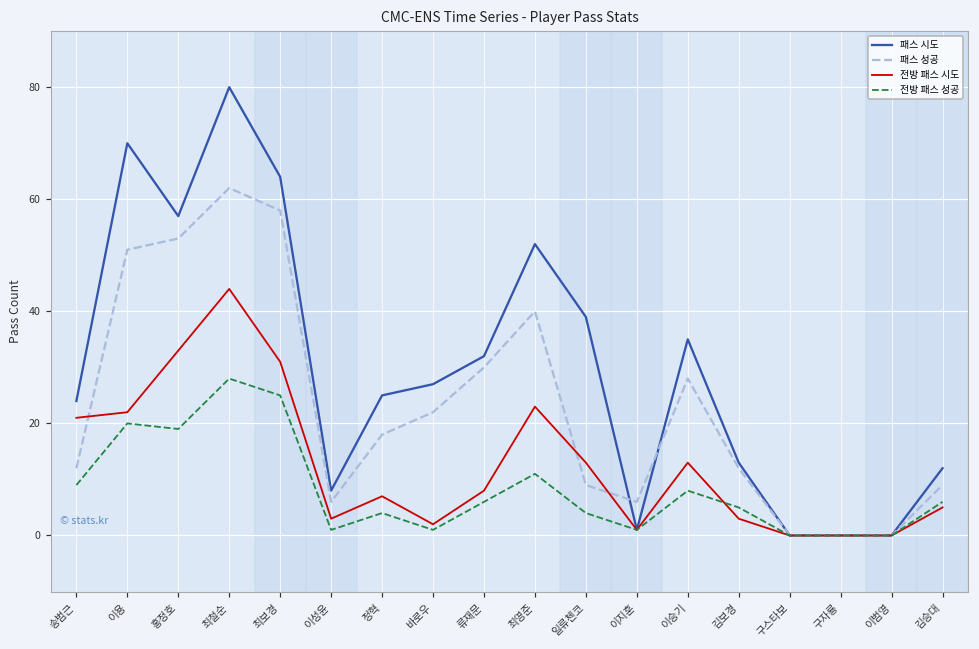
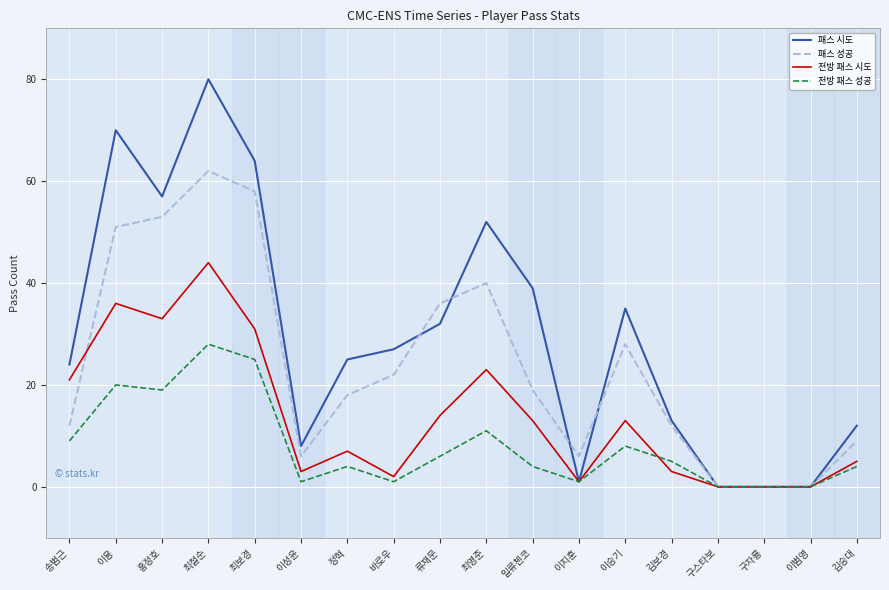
  {
    "패스 시도": {
      "송범근": 24,
      "이용": 70,
      "홍정호": 57,
      "최철순": 80,
      "최보경": 64,
      "이성윤": 8,
      "정혁": 25,
      "바로우": 27,
      "류재문": 32,
      "최영준": 52,
      "일류첸코": 39,
      "이승기": 35,
      "김보경": 13,
      "김승대": 12
    },
    "패스 성공": {
      "송범근": 12,
      "이용": 51,
      "홍정호": 53,
      "최철순": 62,
      "최보경": 58,
      "이성윤": 6,
      "정혁": 18,
      "바로우": 22,
-     "류재문": 30,
+     "류재문": 36,
      "최영준": 40,
-     "일류첸코": 9,
+     "일류첸코": 19,
      "이지훈": 6,
      "이승기": 28,
      "김보경": 12,
      "김승대": 9
    },
    "전방 패스 시도": {
      "송범근": 21,
-     "이용": 22,
+     "이용": 36,
      "홍정호": 33,
      "최철순": 44,
      "최보경": 31,
      "이성윤": 3,
      "정혁": 7,
      "바로우": 2,
-     "류재문": 8,
+     "류재문": 14,
      "최영준": 23,
      "일류첸코": 13,
      "이승기": 13,
      "김보경": 3,
      "김승대": 5
    },
    "전방 패스 성공": {
      "송범근": 9,
      "이용": 20,
      "홍정호": 19,
      "최철순": 28,
      "최보경": 25,
      "이성윤": 1,
      "정혁": 4,
      "바로우": 1,
      "류재문": 6,
      "최영준": 11,
      "일류첸코": 4,
      "이승기": 8,
      "김보경": 5,
-     "김승대": 6
+     "김승대": 4
    }
  }
